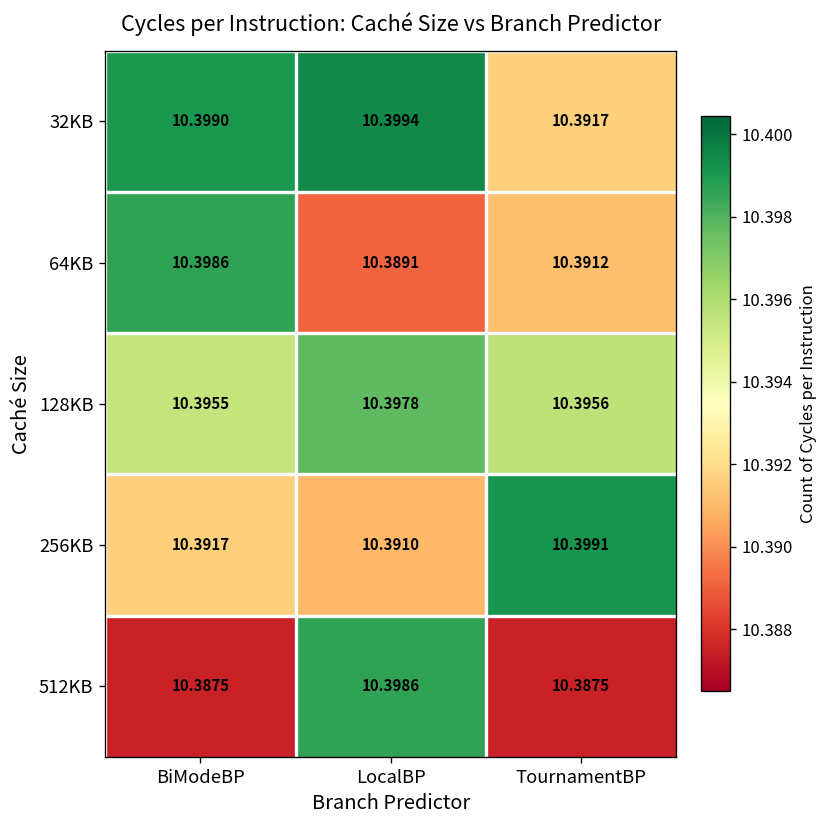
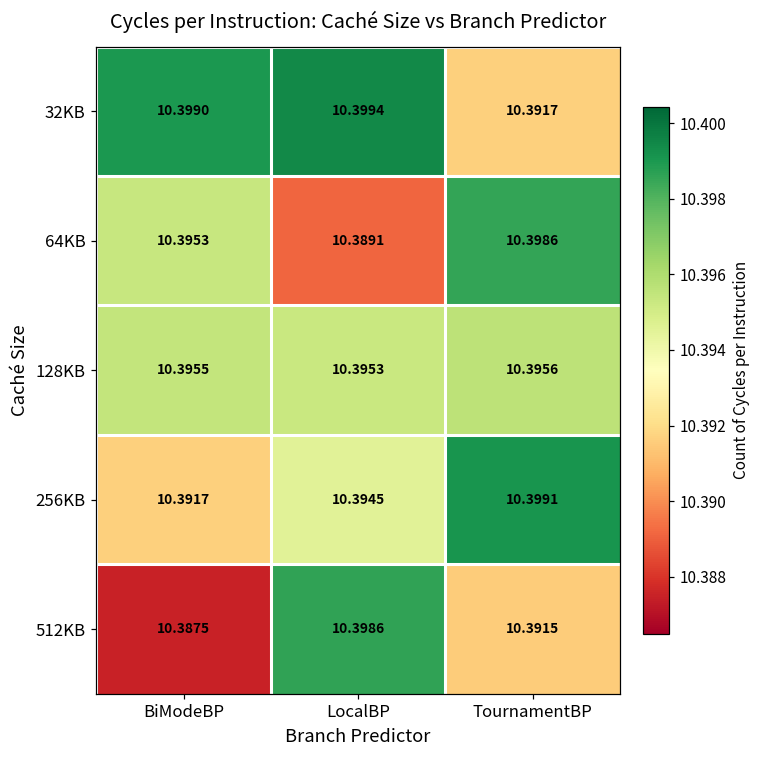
  {
    "32KB": {
      "BiModeBP": 10.3990,
      "LocalBP": 10.3994,
      "TournamentBP": 10.3917
    },
    "64KB": {
-     "BiModeBP": 10.3986,
+     "BiModeBP": 10.3953,
      "LocalBP": 10.3891,
-     "TournamentBP": 10.3912
+     "TournamentBP": 10.3986
    },
    "128KB": {
      "BiModeBP": 10.3955,
-     "LocalBP": 10.3978,
+     "LocalBP": 10.3953,
      "TournamentBP": 10.3956
    },
    "256KB": {
      "BiModeBP": 10.3917,
-     "LocalBP": 10.3910,
+     "LocalBP": 10.3945,
      "TournamentBP": 10.3991
    },
    "512KB": {
      "BiModeBP": 10.3875,
      "LocalBP": 10.3986,
-     "TournamentBP": 10.3875
+     "TournamentBP": 10.3915
    }
  }
